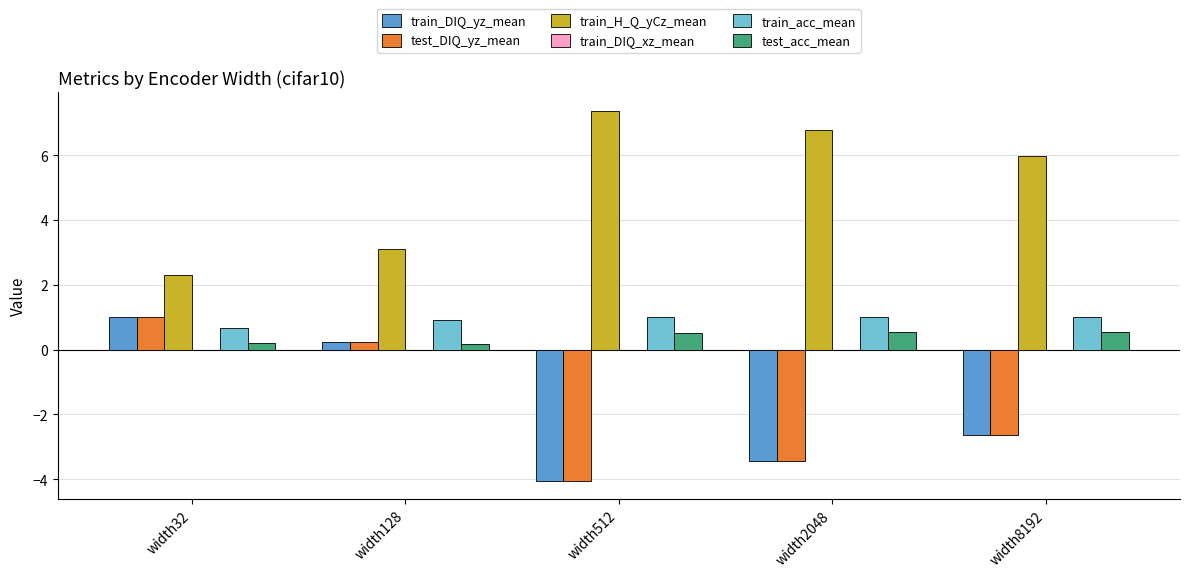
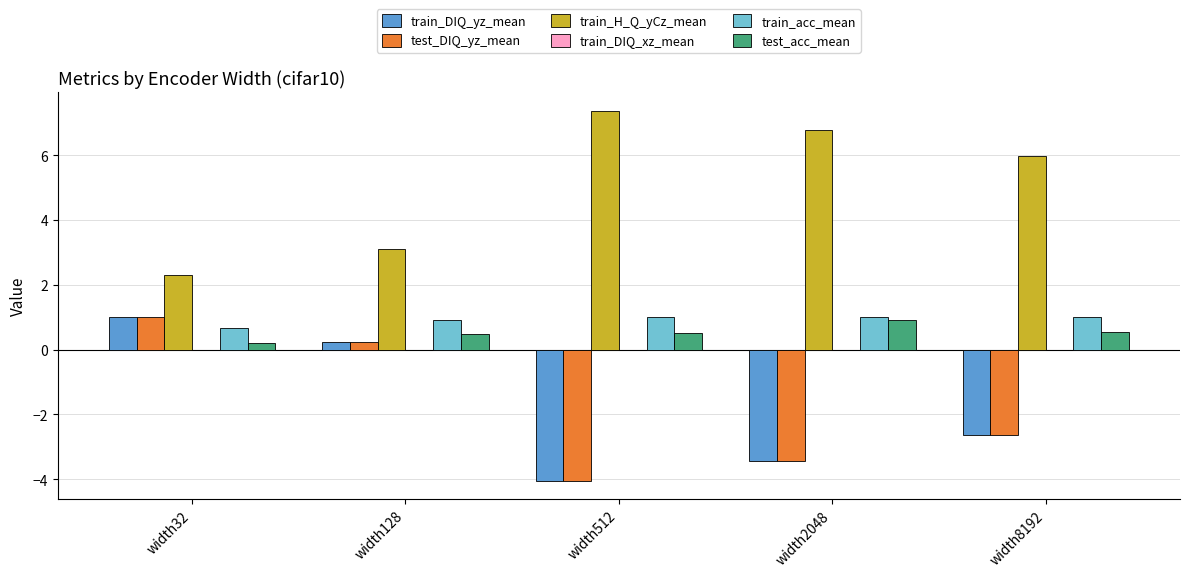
  {
    "test_DIQ_yz_mean": {
      "width32": 1.0,
      "width128": 0.2,
      "width512": -4.0,
      "width2048": -3.4,
      "width8192": -2.6
    },
    "train_H_Q_yCz_mean": {
      "width32": 2.3,
      "width128": 3.1,
      "width512": 7.4,
      "width2048": 6.8,
      "width8192": 6.0
    },
    "train_DIQ_xz_mean": {
      "width32": 0.0,
      "width128": 0.0,
      "width512": 0.0,
      "width2048": 0.0,
      "width8192": 0.0
    },
    "test_acc_mean": {
      "width32": 0.2,
-     "width128": 0.2,
+     "width128": 0.5,
      "width512": 0.5,
-     "width2048": 0.5,
+     "width2048": 0.9,
      "width8192": 0.6
    }
  }
